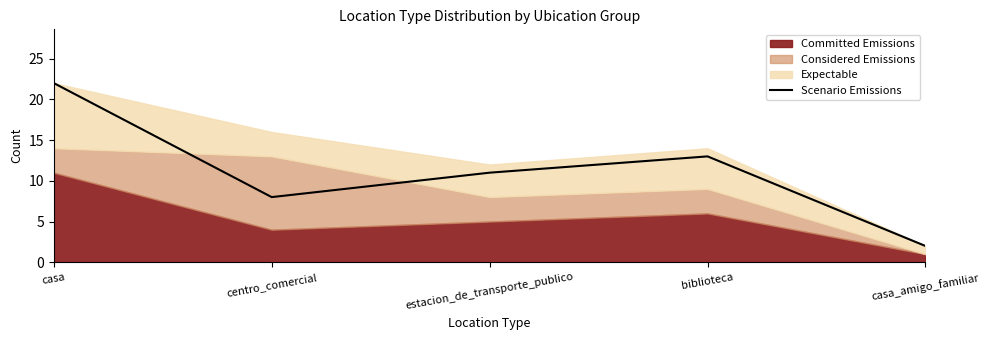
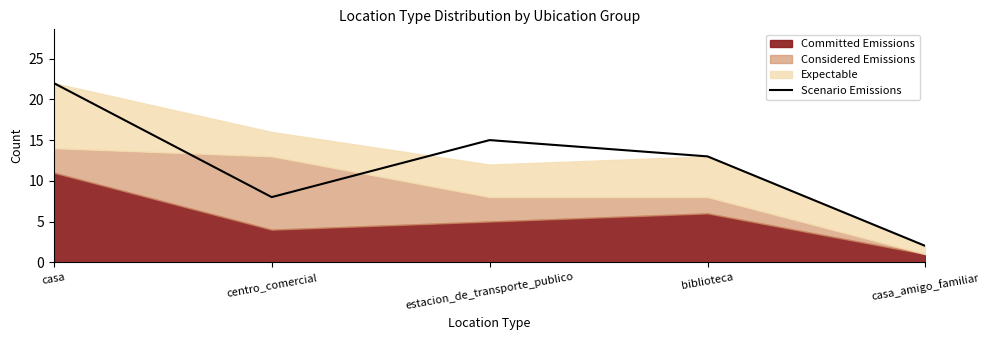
  {
    "Committed Emissions": {
      "casa": 11,
      "centro_comercial": 4,
      "estacion_de_transporte_publico": 5,
      "biblioteca": 6
    },
    "Scenario Emissions": {
      "centro_comercial": 8,
-     "estacion_de_transporte_publico": 11
+     "estacion_de_transporte_publico": 15
    },
    "Considered Emissions": {
      "casa": 3,
      "centro_comercial": 9,
      "estacion_de_transporte_publico": 3,
-     "biblioteca": 3
+     "biblioteca": 2
    },
    "Expectable": {
      "centro_comercial": 3,
      "estacion_de_transporte_publico": 4
    }
  }
